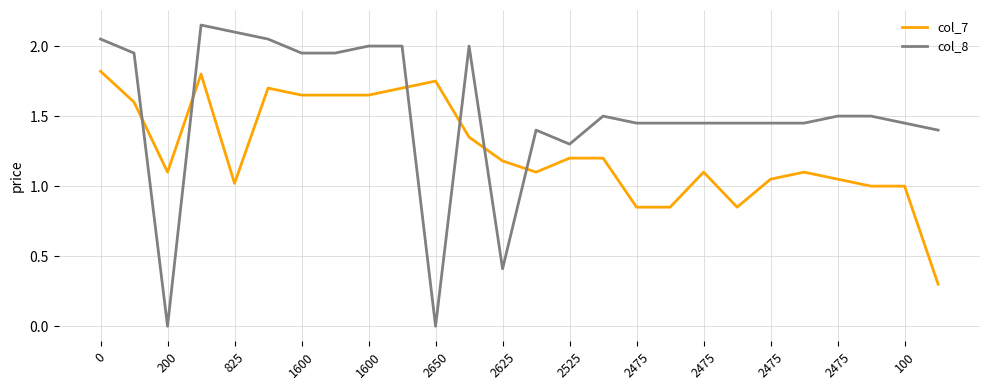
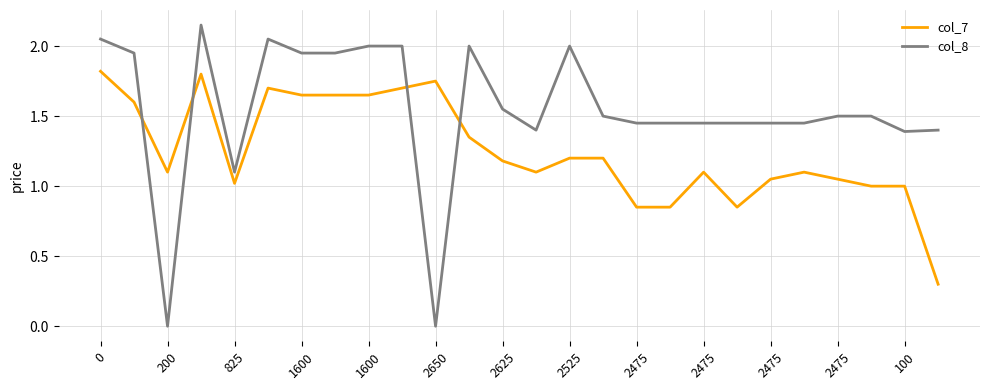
  {
    "col_7": {
      "0": 1.82,
      "200": 1.10,
      "825": 1.02,
      "2650": 1.75,
      "2625": 1.18,
      "2525": 1.20,
      "100": 1.00
    },
    "col_8": {
      "0": 2.05,
      "200": 0.00,
-     "825": 2.1,
+     "825": 1.1,
      "2650": 0.00,
-     "2625": 0.41,
-     "2525": 1.3,
-     "100": 1.45
+     "2625": 1.55,
+     "2525": 2.0,
+     "100": 1.39
    }
  }
